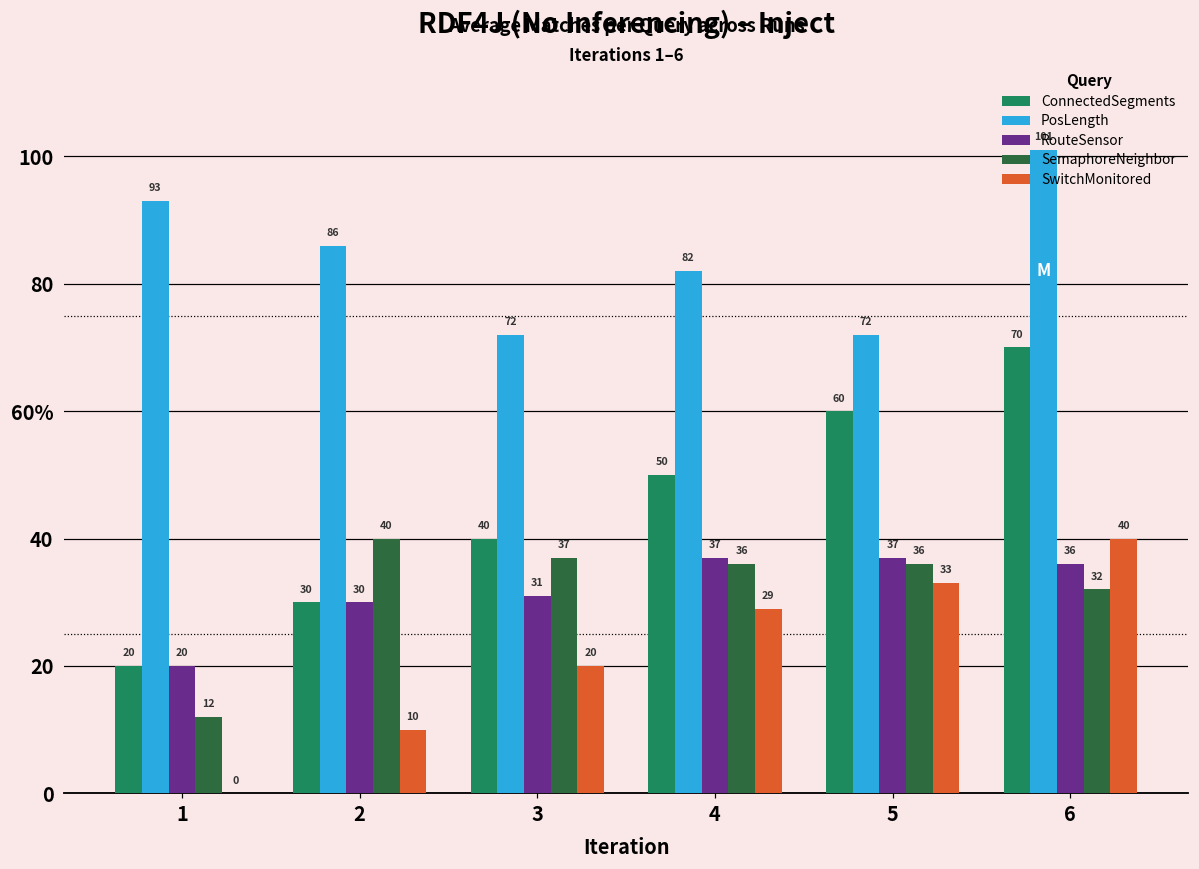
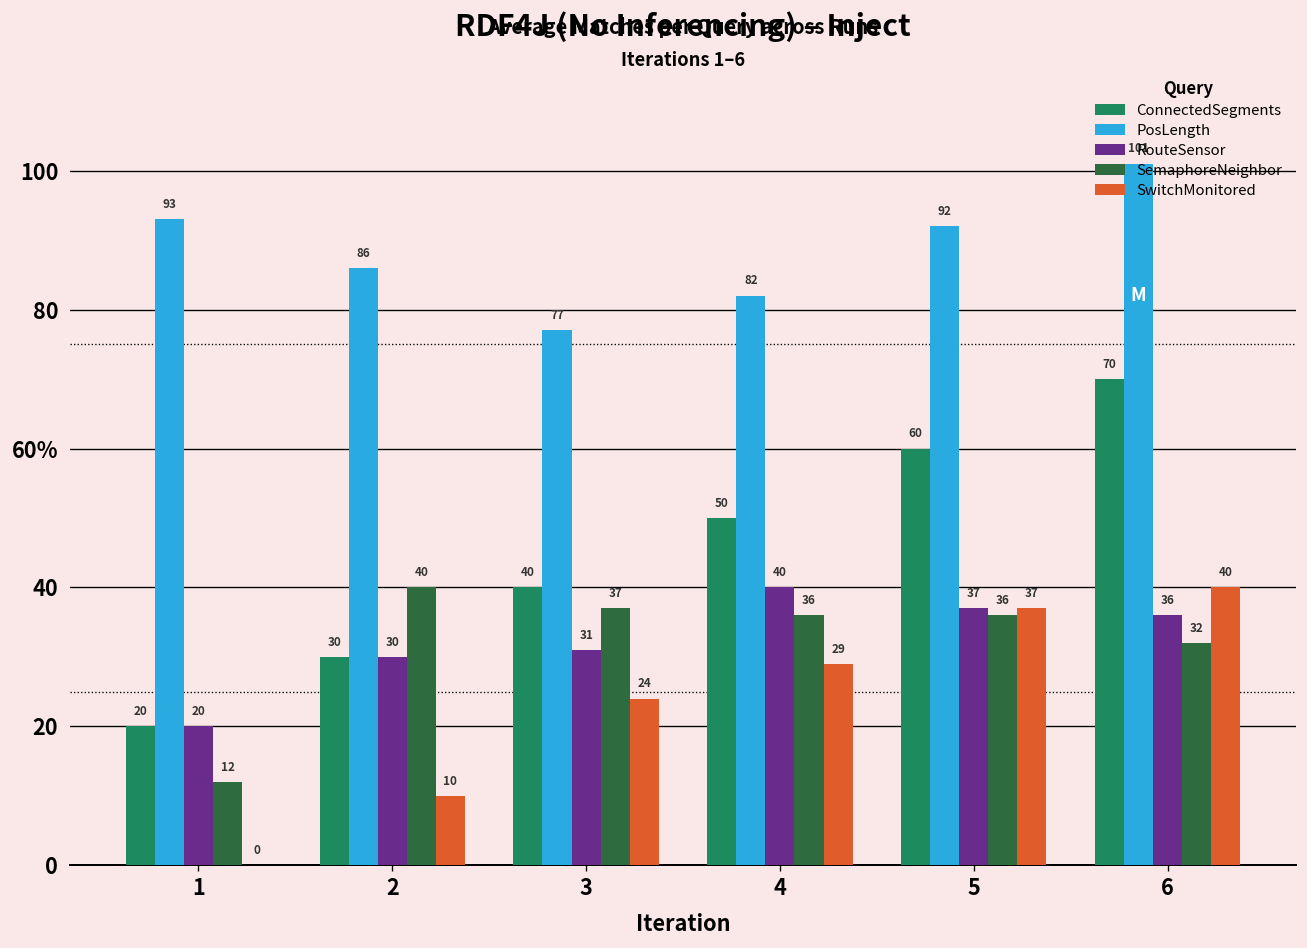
  {
    "PosLength": {
      "1": 93,
      "2": 86,
-     "3": 72,
+     "3": 77,
      "4": 82,
-     "5": 72,
+     "5": 92,
      "6": 101
    },
    "RouteSensor": {
      "1": 20,
      "2": 30,
      "3": 31,
-     "4": 37,
+     "4": 40,
      "5": 37,
      "6": 36
    },
    "SwitchMonitored": {
      "1": 0,
      "2": 10,
-     "3": 20,
+     "3": 24,
      "4": 29,
-     "5": 33,
+     "5": 37,
      "6": 40
    }
  }
